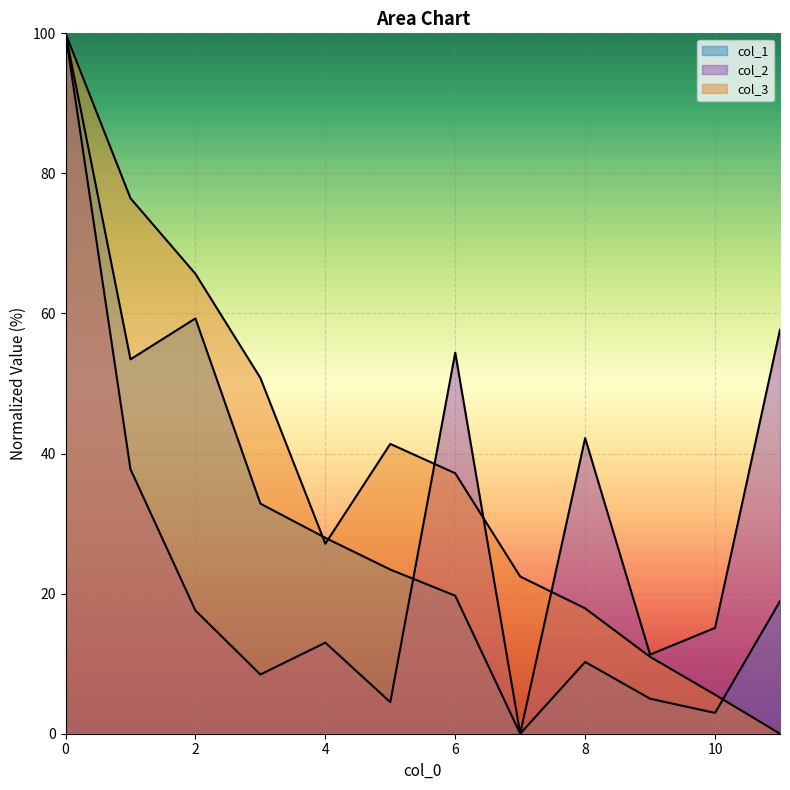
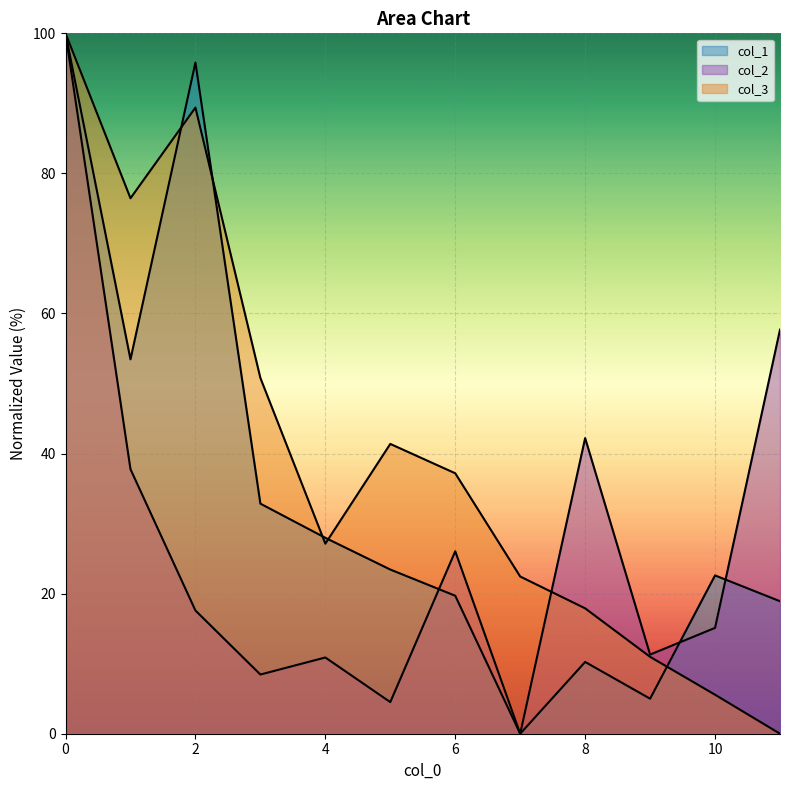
  {
    "col_1": {
-     "2": 59,
+     "2": 96,
      "4": 28,
      "6": 20,
      "8": 10,
-     "10": 3
+     "10": 23
    },
    "col_2": {
      "2": 18,
-     "4": 13,
-     "6": 54,
+     "4": 11,
+     "6": 26,
      "8": 42,
      "10": 15
    },
    "col_3": {
-     "2": 66,
+     "2": 89,
      "4": 27,
      "6": 37,
      "8": 18,
      "10": 6
    }
  }
